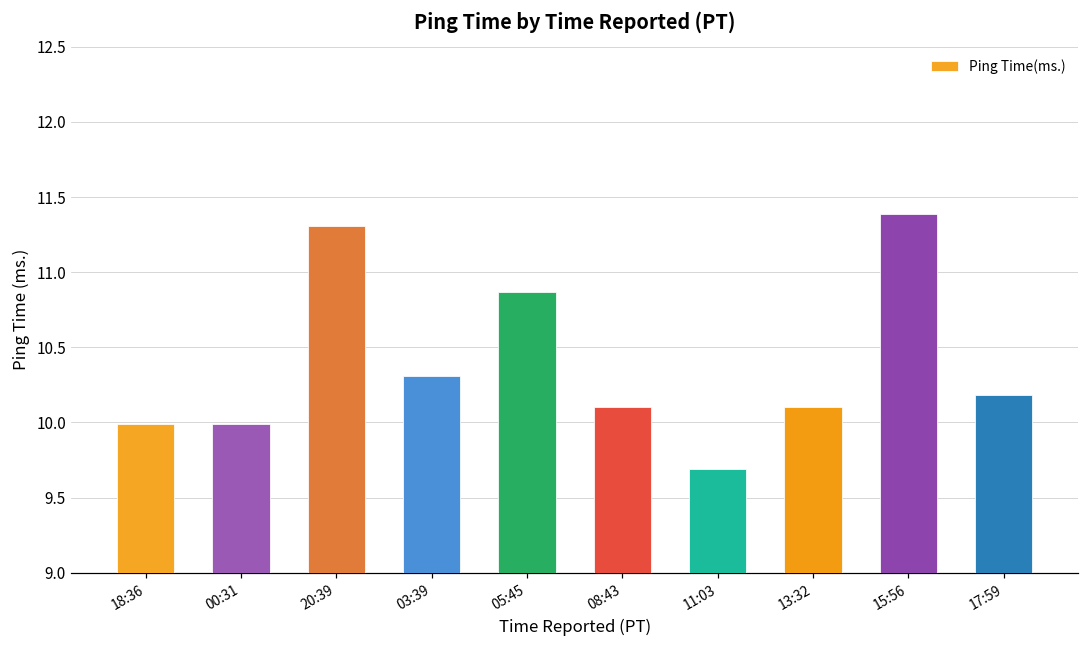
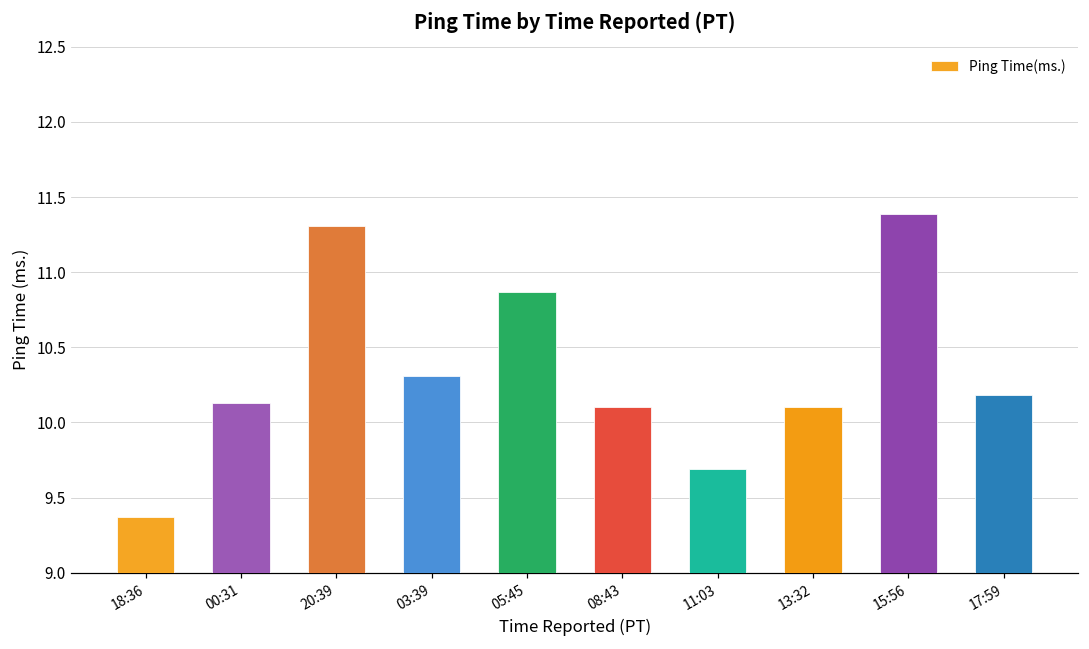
  {
-   "18:36": 9.99,
-   "00:31": 9.99,
+   "18:36": 9.37,
+   "00:31": 10.13,
    "20:39": 11.31,
    "03:39": 10.31,
    "05:45": 10.87,
    "08:43": 10.10,
    "11:03": 9.69,
    "13:32": 10.10,
    "15:56": 11.39,
    "17:59": 10.18
  }
